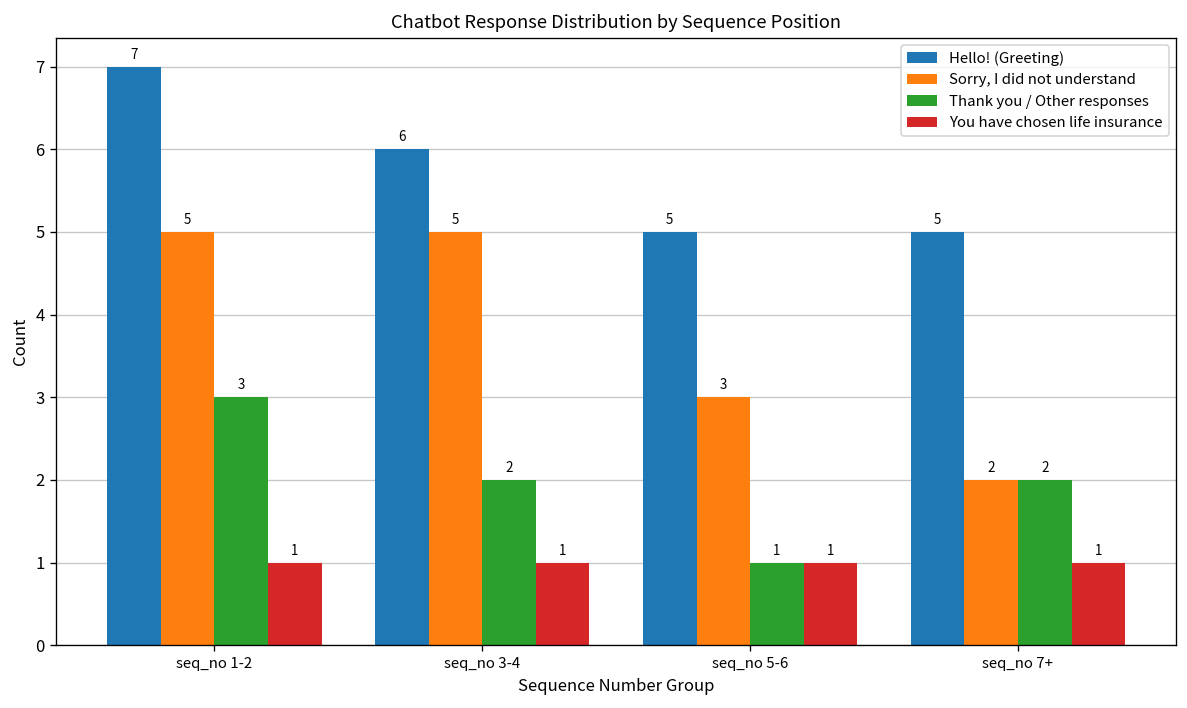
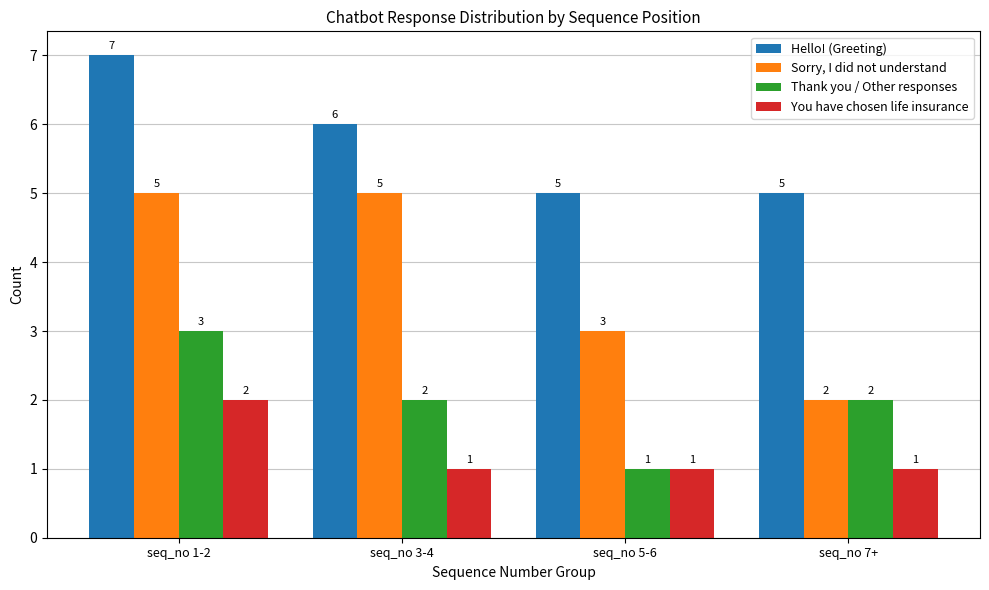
  {
    "Hello! (Greeting)": {
      "seq_no 1-2": 7,
      "seq_no 3-4": 6,
      "seq_no 5-6": 5,
      "seq_no 7+": 5
    },
    "Sorry, I did not understand": {
      "seq_no 1-2": 5,
      "seq_no 3-4": 5,
      "seq_no 5-6": 3,
      "seq_no 7+": 2
    },
    "Thank you / Other responses": {
      "seq_no 1-2": 3,
      "seq_no 3-4": 2,
      "seq_no 5-6": 1,
      "seq_no 7+": 2
    },
    "You have chosen life insurance": {
-     "seq_no 1-2": 1,
+     "seq_no 1-2": 2,
      "seq_no 3-4": 1,
      "seq_no 5-6": 1,
      "seq_no 7+": 1
    }
  }
